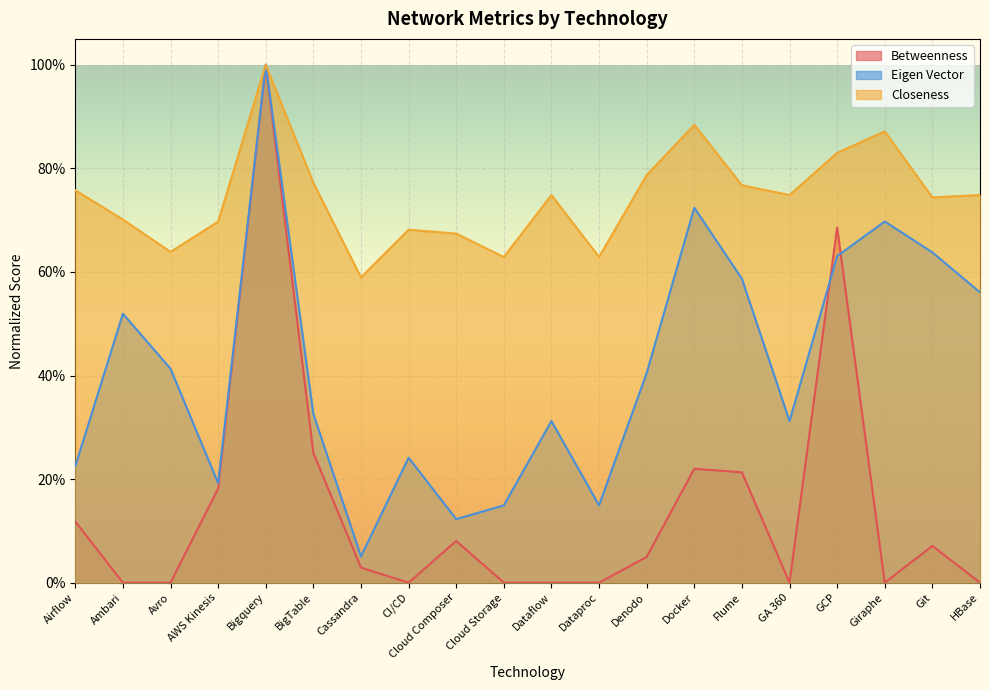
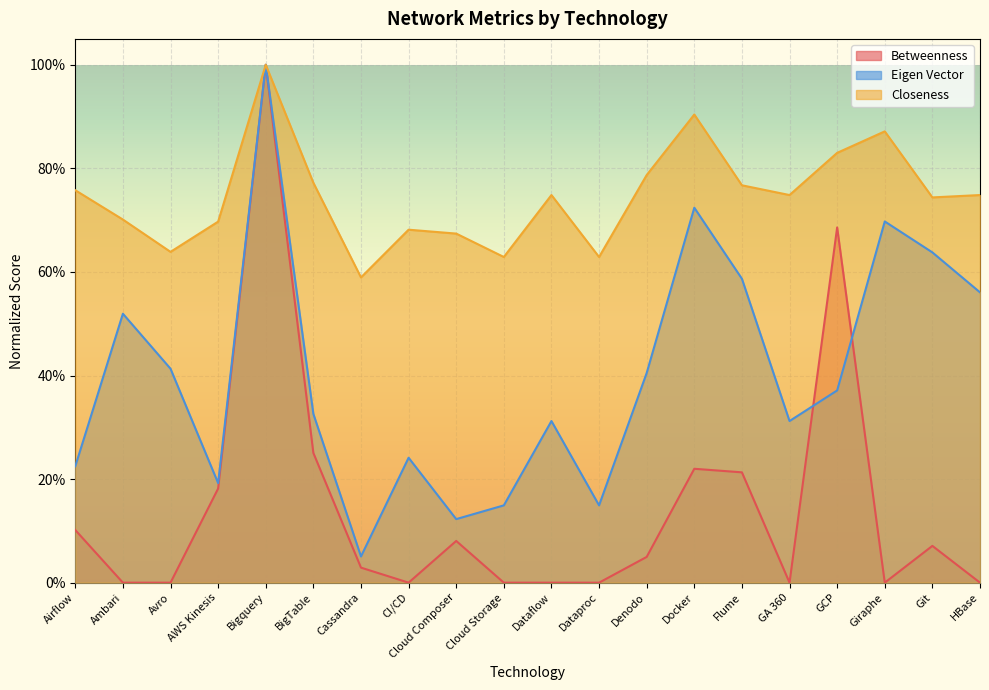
  {
    "Betweenness": {
-     "Airflow": "12%",
+     "Airflow": "10%",
      "Ambari": "0%",
      "Avro": "0%",
      "AWS Kinesis": "18%",
      "BigTable": "25%",
      "Cassandra": "3%",
      "CI/CD": "0%",
      "Cloud Composer": "8%",
      "Cloud Storage": "0%",
      "Dataflow": "0%",
      "Dataproc": "0%",
      "Denodo": "5%",
      "Docker": "22%",
      "Flume": "21%",
      "GA 360": "0%",
      "GCP": "69%",
      "Giraphe": "0%",
      "Git": "7%",
      "HBase": "0%"
    },
    "Eigen Vector": {
      "Airflow": "22%",
      "Ambari": "52%",
      "Avro": "41%",
      "AWS Kinesis": "19%",
      "BigTable": "33%",
      "Cassandra": "5%",
      "CI/CD": "24%",
      "Cloud Composer": "12%",
      "Cloud Storage": "15%",
      "Dataflow": "31%",
      "Dataproc": "15%",
      "Denodo": "40%",
      "Docker": "72%",
      "Flume": "59%",
      "GA 360": "31%",
-     "GCP": "63%",
+     "GCP": "37%",
      "Giraphe": "70%",
      "Git": "64%",
      "HBase": "56%"
    },
    "Closeness": {
      "Airflow": "76%",
      "Ambari": "70%",
      "Avro": "64%",
      "AWS Kinesis": "70%",
      "BigTable": "77%",
      "Cassandra": "59%",
      "CI/CD": "68%",
      "Cloud Composer": "67%",
      "Cloud Storage": "63%",
      "Dataflow": "75%",
      "Dataproc": "63%",
      "Denodo": "79%",
-     "Docker": "88%",
+     "Docker": "90%",
      "Flume": "77%",
      "GA 360": "75%",
      "GCP": "83%",
      "Giraphe": "87%",
      "Git": "74%",
      "HBase": "75%"
    }
  }
